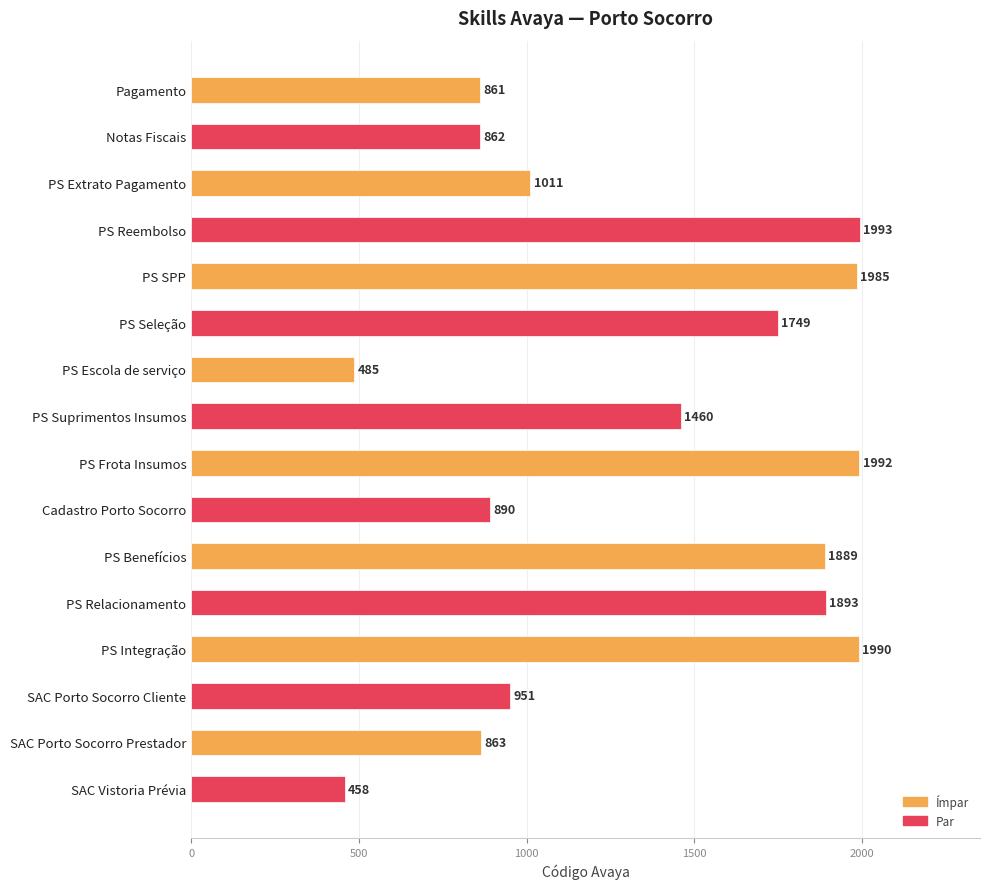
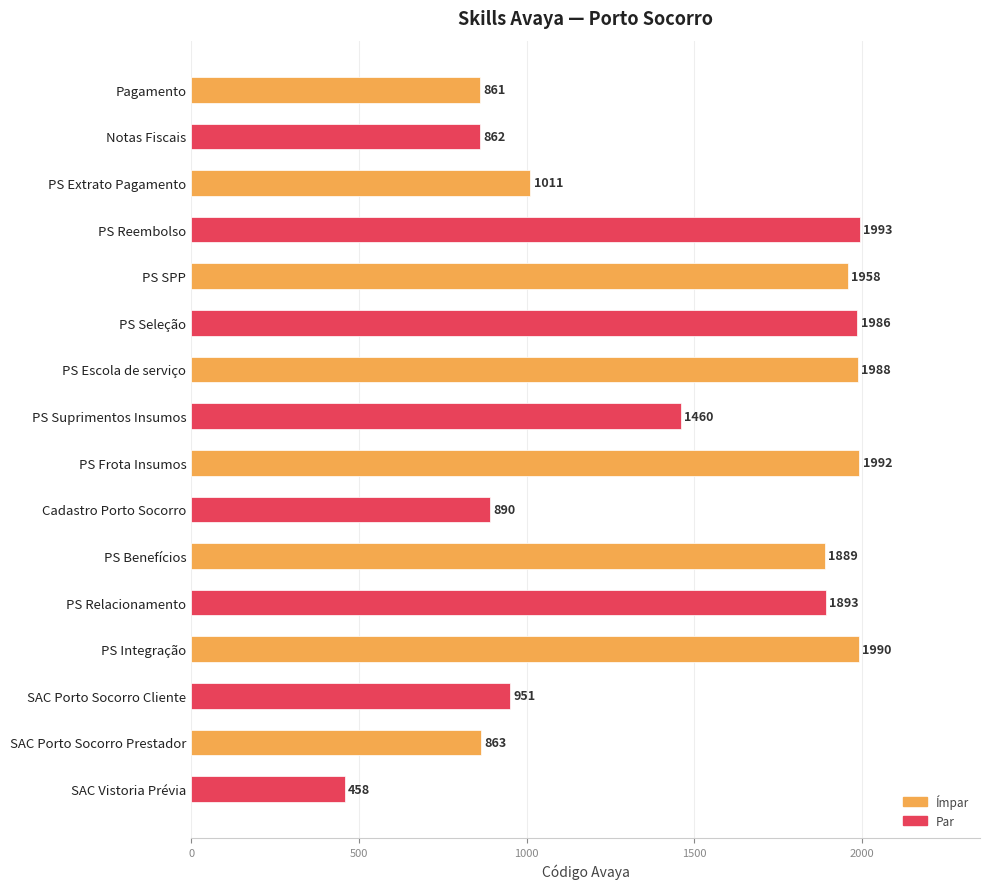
  {
    "Pagamento": 861,
    "Notas Fiscais": 862,
    "PS Extrato Pagamento": 1011,
    "PS Reembolso": 1993,
-   "PS SPP": 1985,
-   "PS Seleção": 1749,
-   "PS Escola de serviço": 485,
+   "PS SPP": 1958,
+   "PS Seleção": 1986,
+   "PS Escola de serviço": 1988,
    "PS Suprimentos Insumos": 1460,
    "PS Frota Insumos": 1992,
    "Cadastro Porto Socorro": 890,
    "PS Benefícios": 1889,
    "PS Relacionamento": 1893,
    "PS Integração": 1990,
    "SAC Porto Socorro Cliente": 951,
    "SAC Porto Socorro Prestador": 863,
    "SAC Vistoria Prévia": 458
  }
